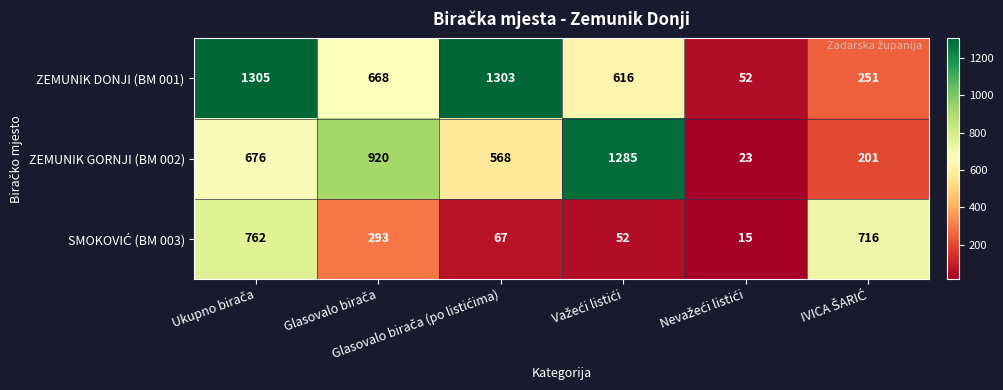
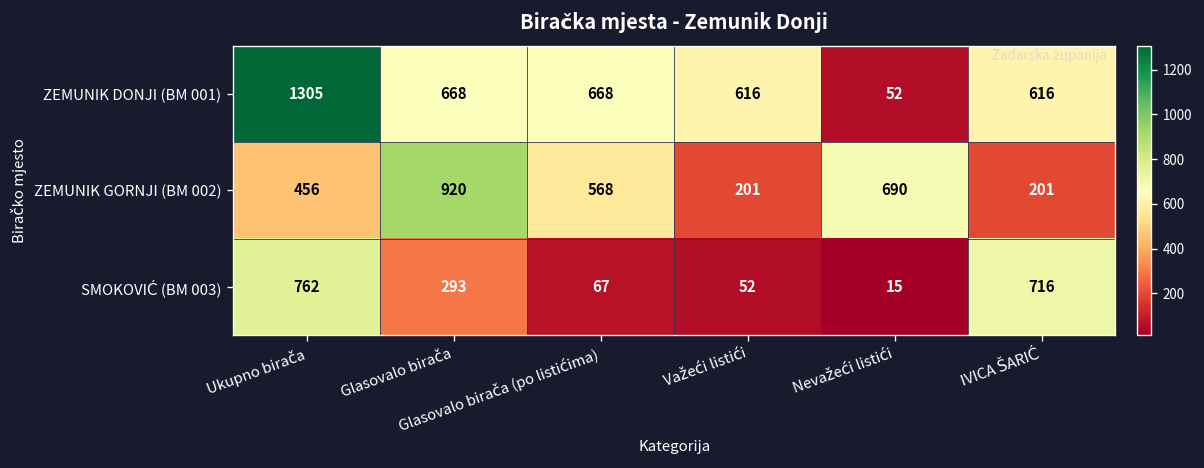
  {
    "ZEMUNIK DONJI (BM 001)": {
      "Ukupno birača": 1305,
      "Glasovalo birača": 668,
-     "Glasovalo birača (po listićima)": 1303,
+     "Glasovalo birača (po listićima)": 668,
      "Važeći listići": 616,
      "Nevažeći listići": 52,
-     "IVICA ŠARIĆ": 251
+     "IVICA ŠARIĆ": 616
    },
    "ZEMUNIK GORNJI (BM 002)": {
-     "Ukupno birača": 676,
+     "Ukupno birača": 456,
      "Glasovalo birača": 920,
      "Glasovalo birača (po listićima)": 568,
-     "Važeći listići": 1285,
-     "Nevažeći listići": 23,
+     "Važeći listići": 201,
+     "Nevažeći listići": 690,
      "IVICA ŠARIĆ": 201
    },
    "SMOKOVIĆ (BM 003)": {
      "Ukupno birača": 762,
      "Glasovalo birača": 293,
      "Glasovalo birača (po listićima)": 67,
      "Važeći listići": 52,
      "Nevažeći listići": 15,
      "IVICA ŠARIĆ": 716
    }
  }
